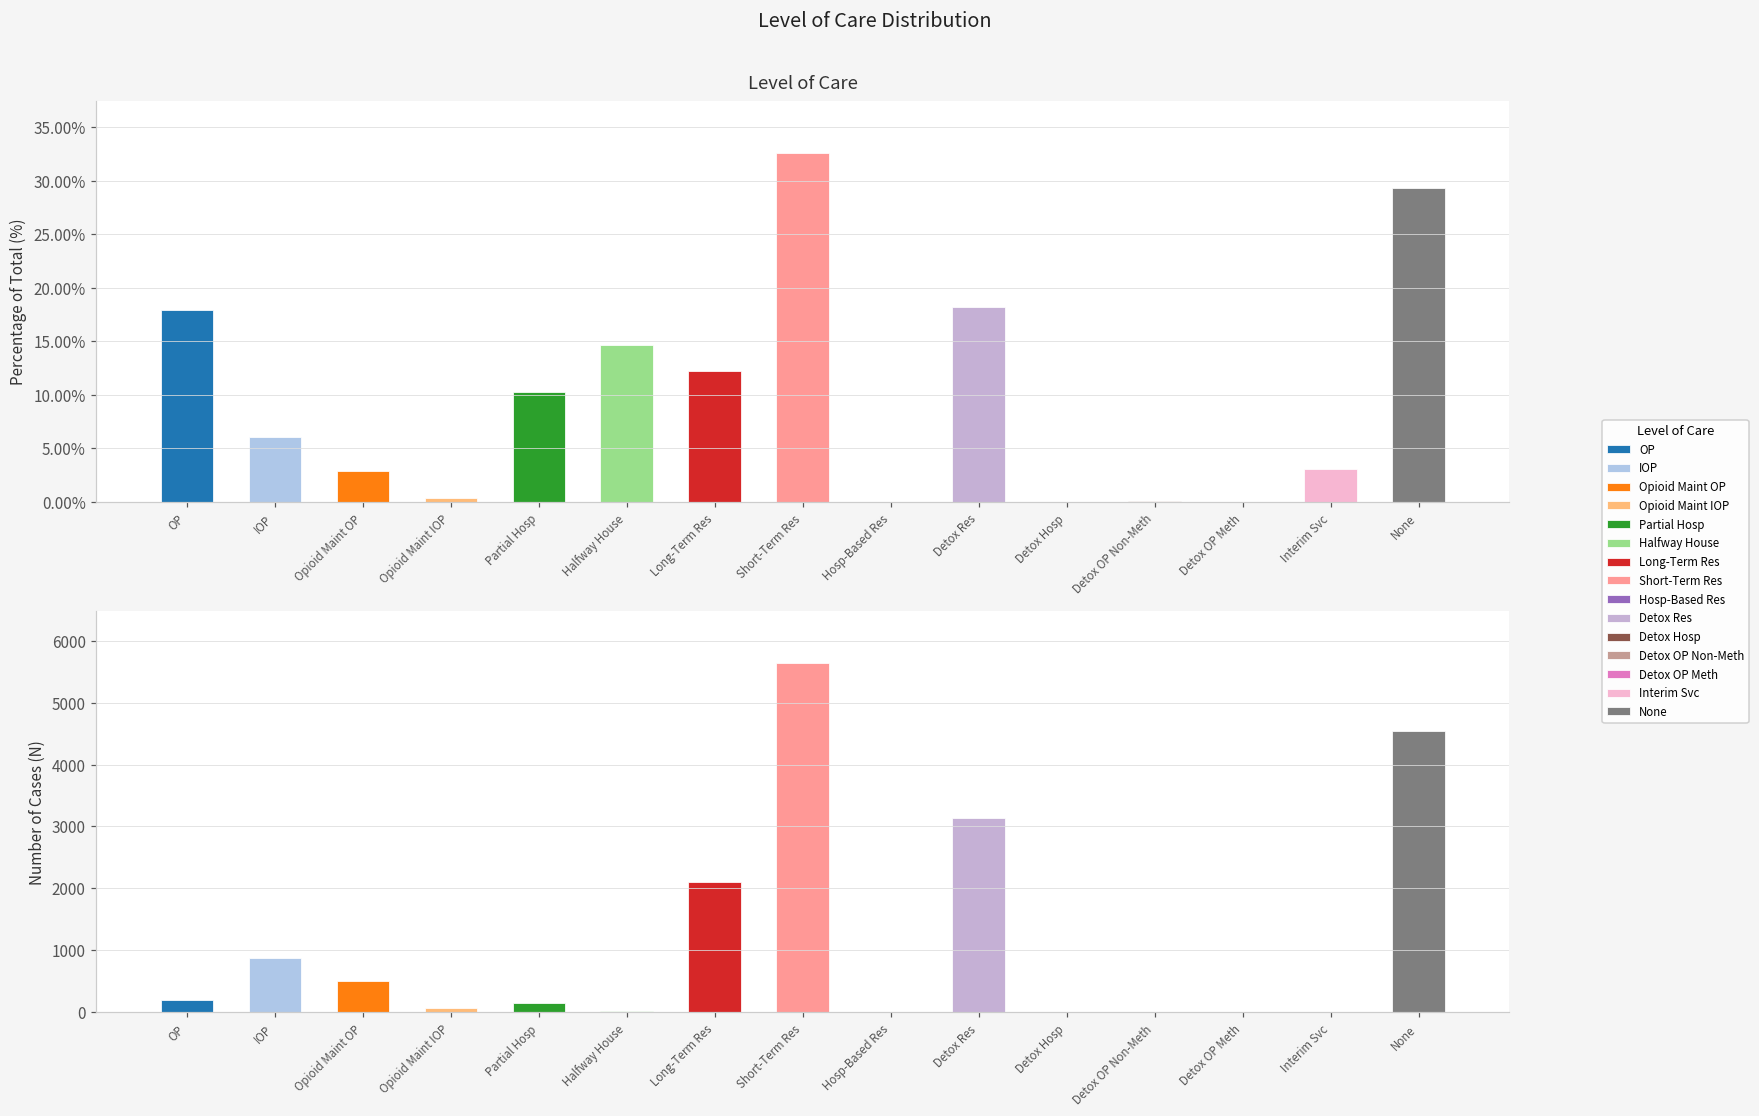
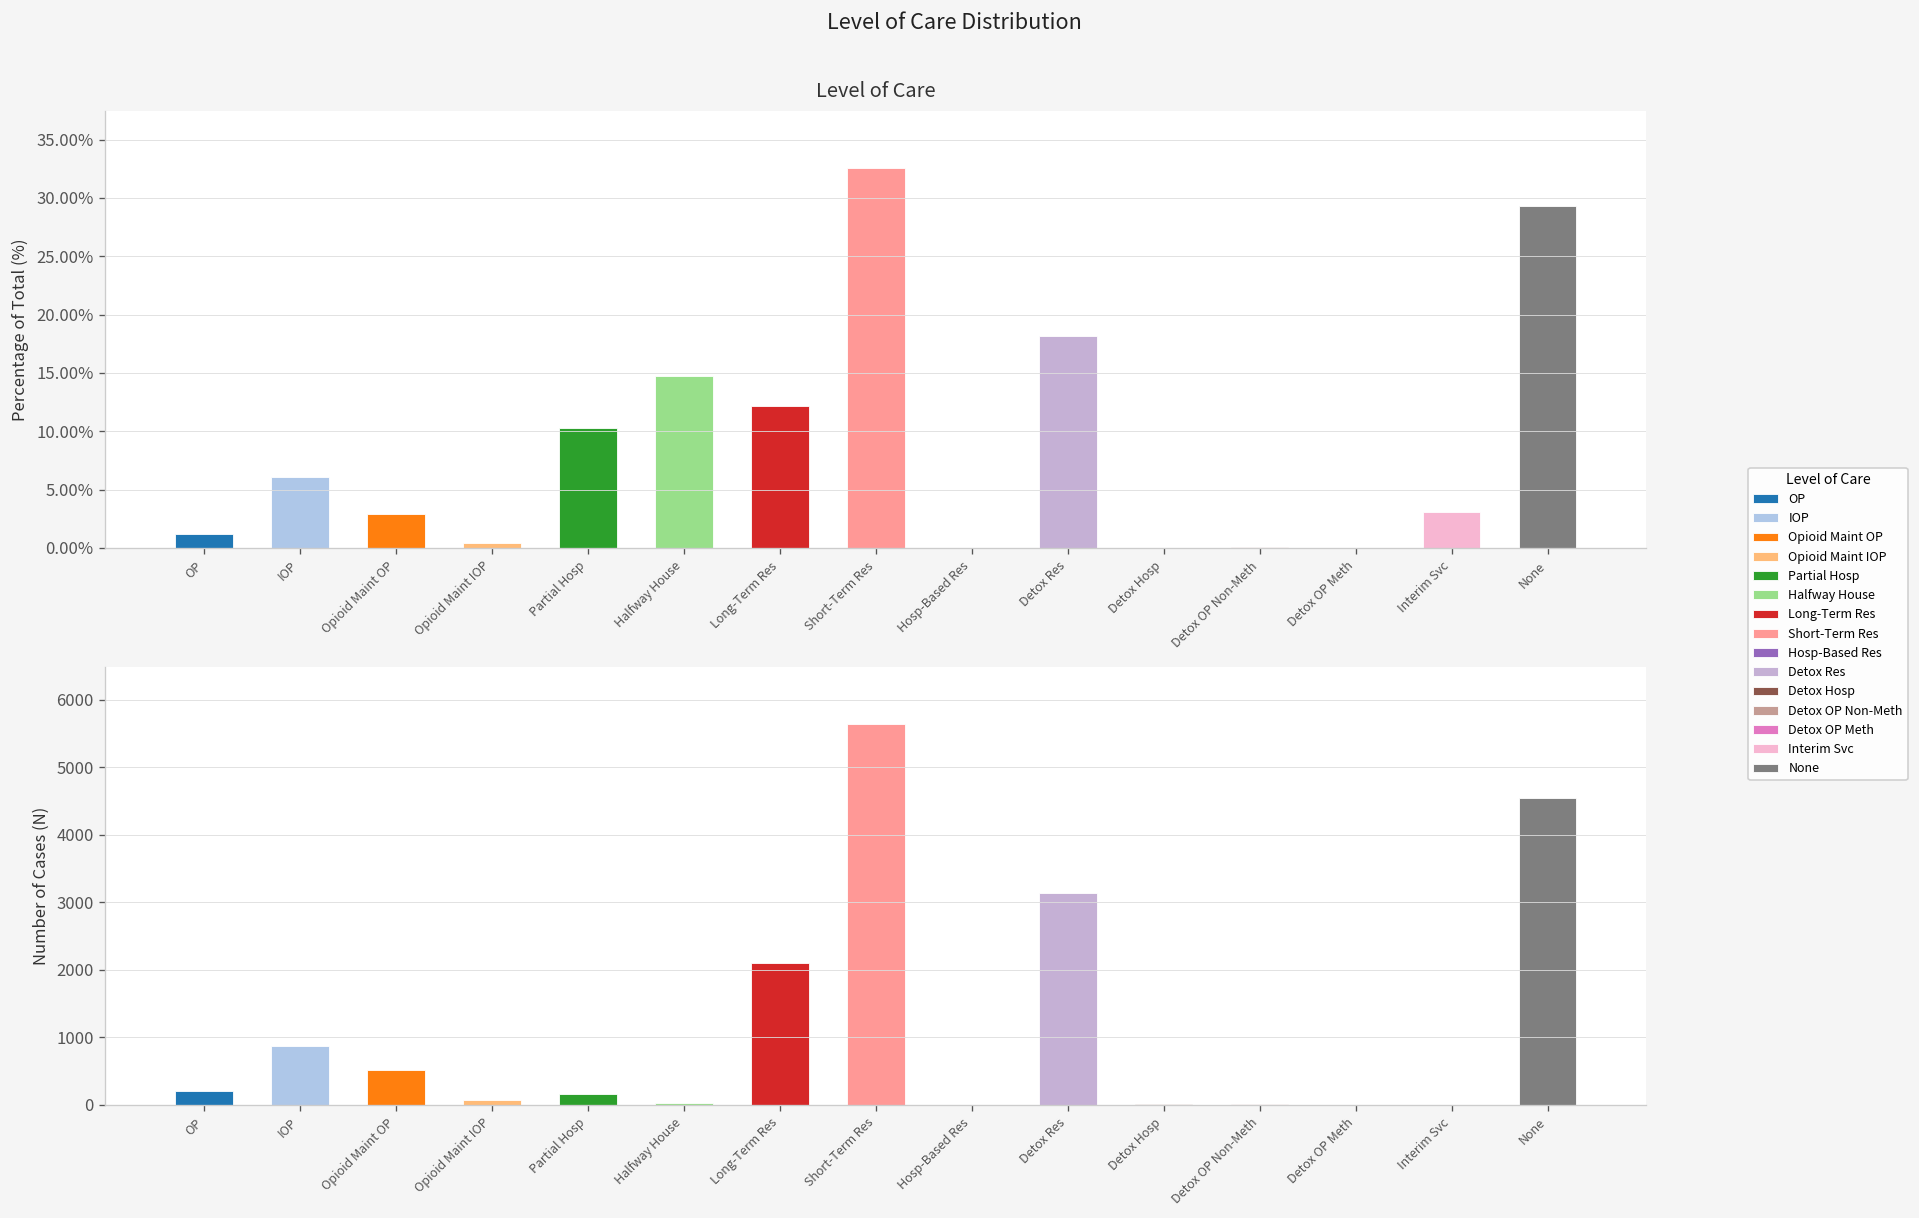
  {
    "Level of Care": {
-     "OP": "18%",
+     "OP": "1%",
      "IOP": "6%",
      "Opioid Maint OP": "3%",
      "Opioid Maint IOP": "0%",
      "Partial Hosp": "10%",
      "Halfway House": "15%",
      "Long-Term Res": "12%",
      "Short-Term Res": "33%",
      "Hosp-Based Res": "0%",
      "Detox Res": "18%",
      "Detox Hosp": "0%",
      "Detox OP Meth": "0%",
      "Interim Svc": "3%",
      "None": "29%"
    }
  }
